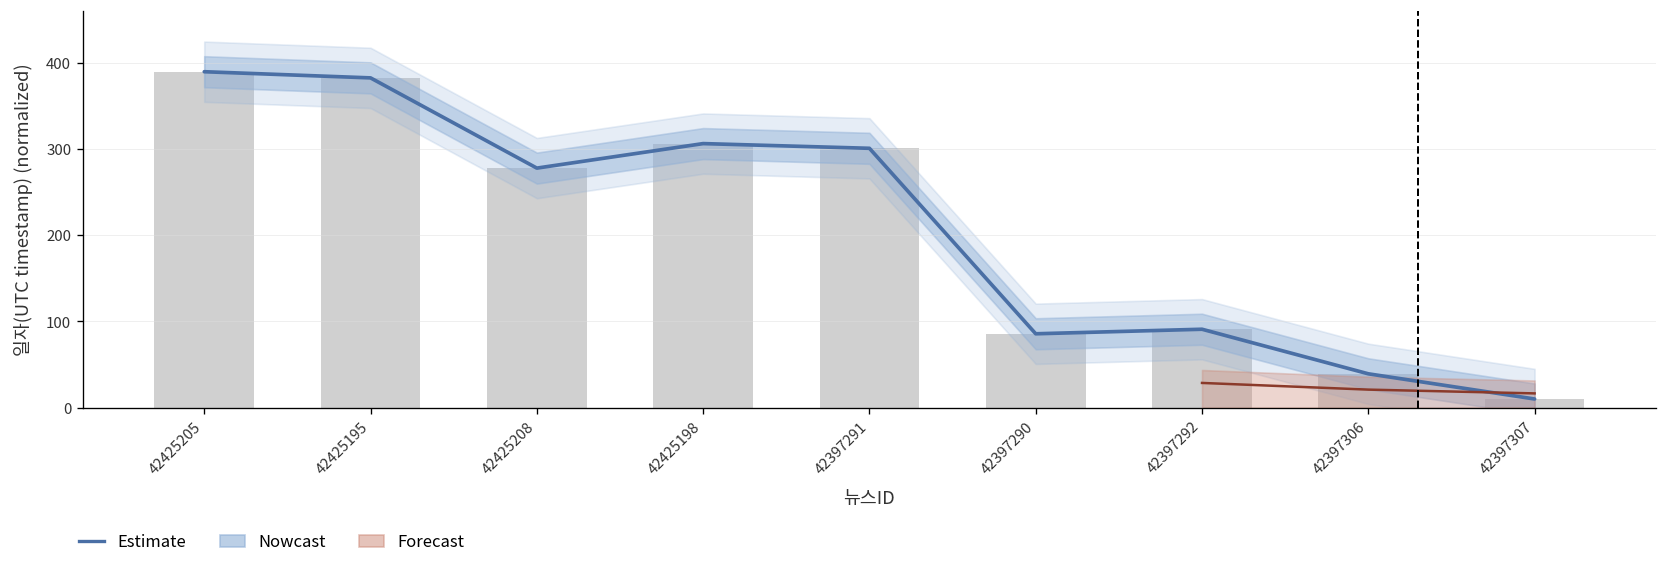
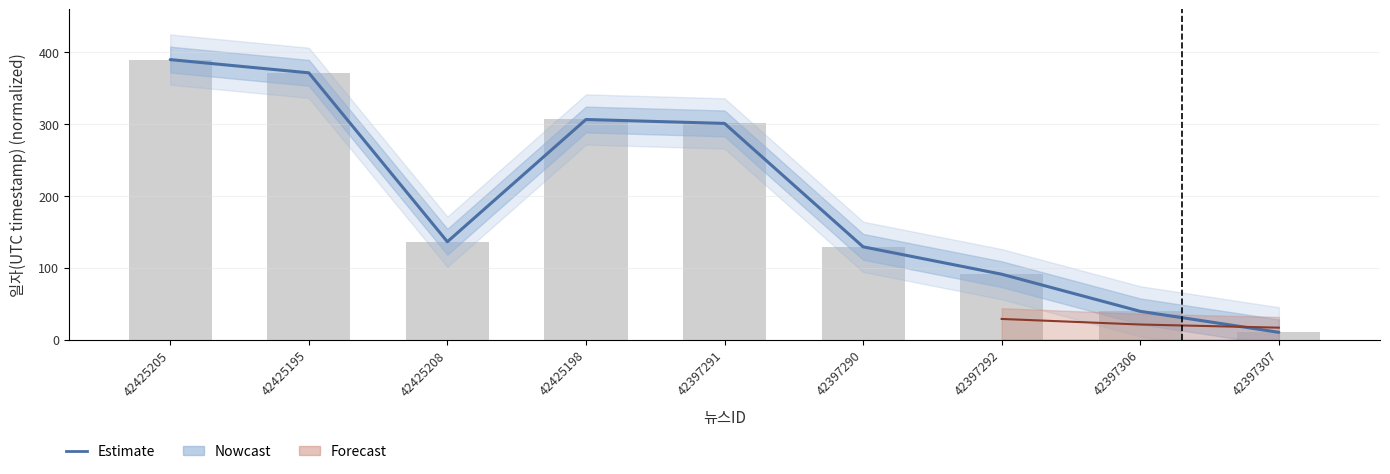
  {
    "Estimate": {
      "42425205": 390,
-     "42425195": 380,
-     "42425208": 280,
+     "42425195": 370,
+     "42425208": 140,
      "42425198": 310,
      "42397291": 300,
-     "42397290": 90,
+     "42397290": 130,
      "42397292": 90,
      "42397306": 40,
      "42397307": 10
    },
    "Forecast": {
      "42397292": 40
    }
  }
